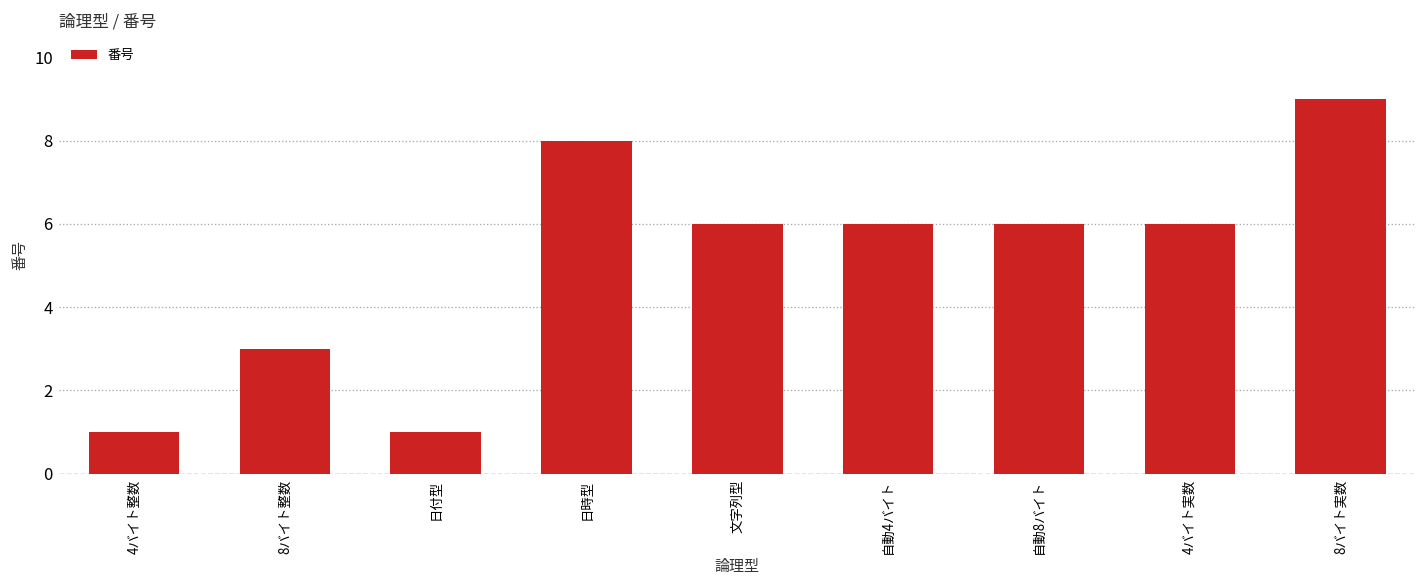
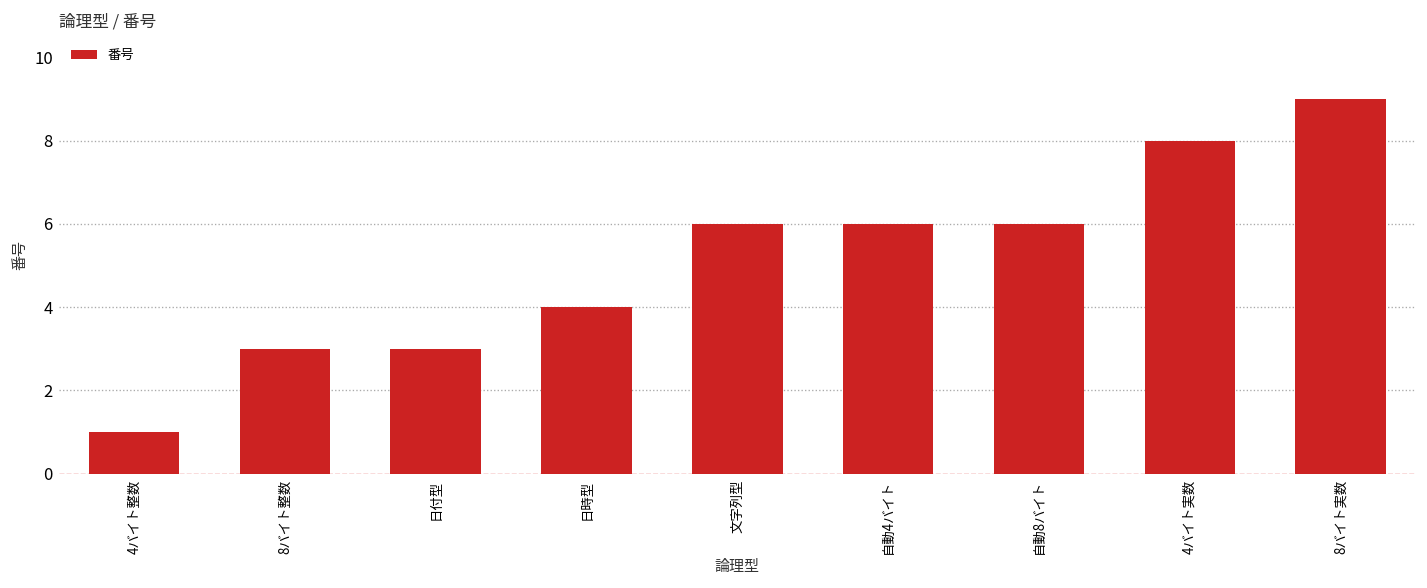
  {
    "4バイト整数": 1,
    "8バイト整数": 3,
-   "日付型": 1,
-   "日時型": 8,
+   "日付型": 3,
+   "日時型": 4,
    "文字列型": 6,
    "自動4バイト": 6,
    "自動8バイト": 6,
-   "4バイト実数": 6,
+   "4バイト実数": 8,
    "8バイト実数": 9
  }
